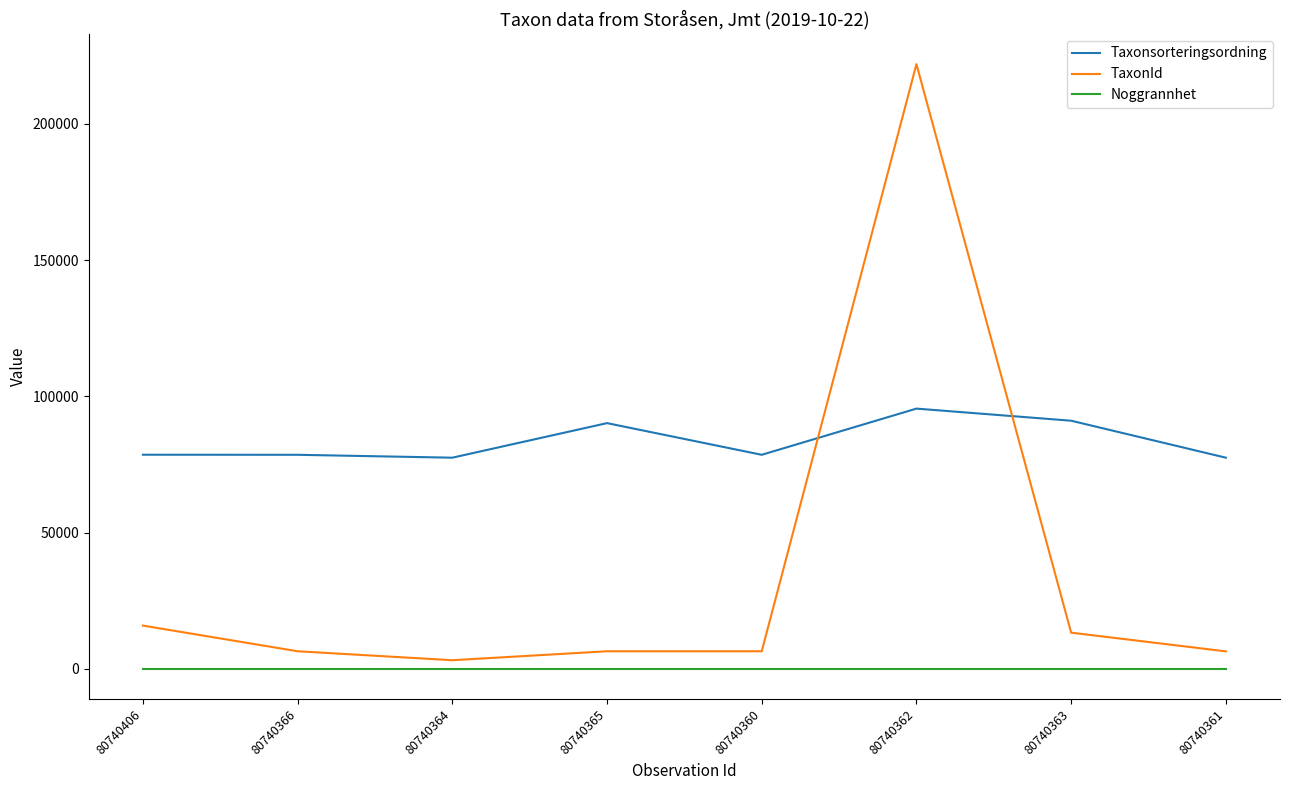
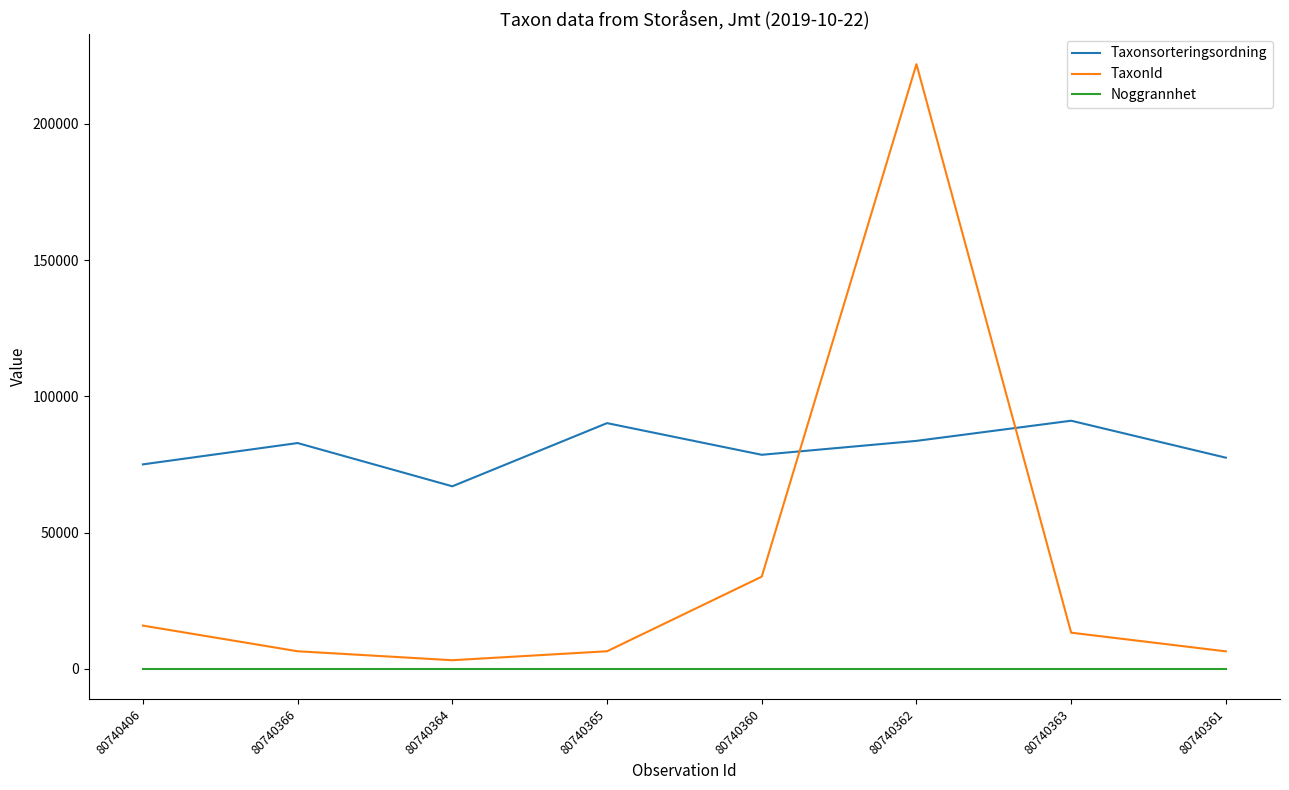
  {
    "Taxonsorteringsordning": {
-     "80740406": 79000,
-     "80740366": 79000,
-     "80740364": 78000,
+     "80740406": 75000,
+     "80740366": 83000,
+     "80740364": 67000,
      "80740365": 90000,
      "80740360": 79000,
-     "80740362": 96000,
+     "80740362": 84000,
      "80740363": 91000,
      "80740361": 78000
    },
    "TaxonId": {
      "80740406": 16000,
      "80740366": 6000,
      "80740364": 3000,
      "80740365": 6000,
-     "80740360": 6000,
+     "80740360": 34000,
      "80740362": 222000,
      "80740363": 13000,
      "80740361": 6000
    },
    "Noggrannhet": {
      "80740406": 0,
      "80740366": 0,
      "80740364": 0,
      "80740365": 0,
      "80740360": 0,
      "80740362": 0,
      "80740363": 0,
      "80740361": 0
    }
  }
